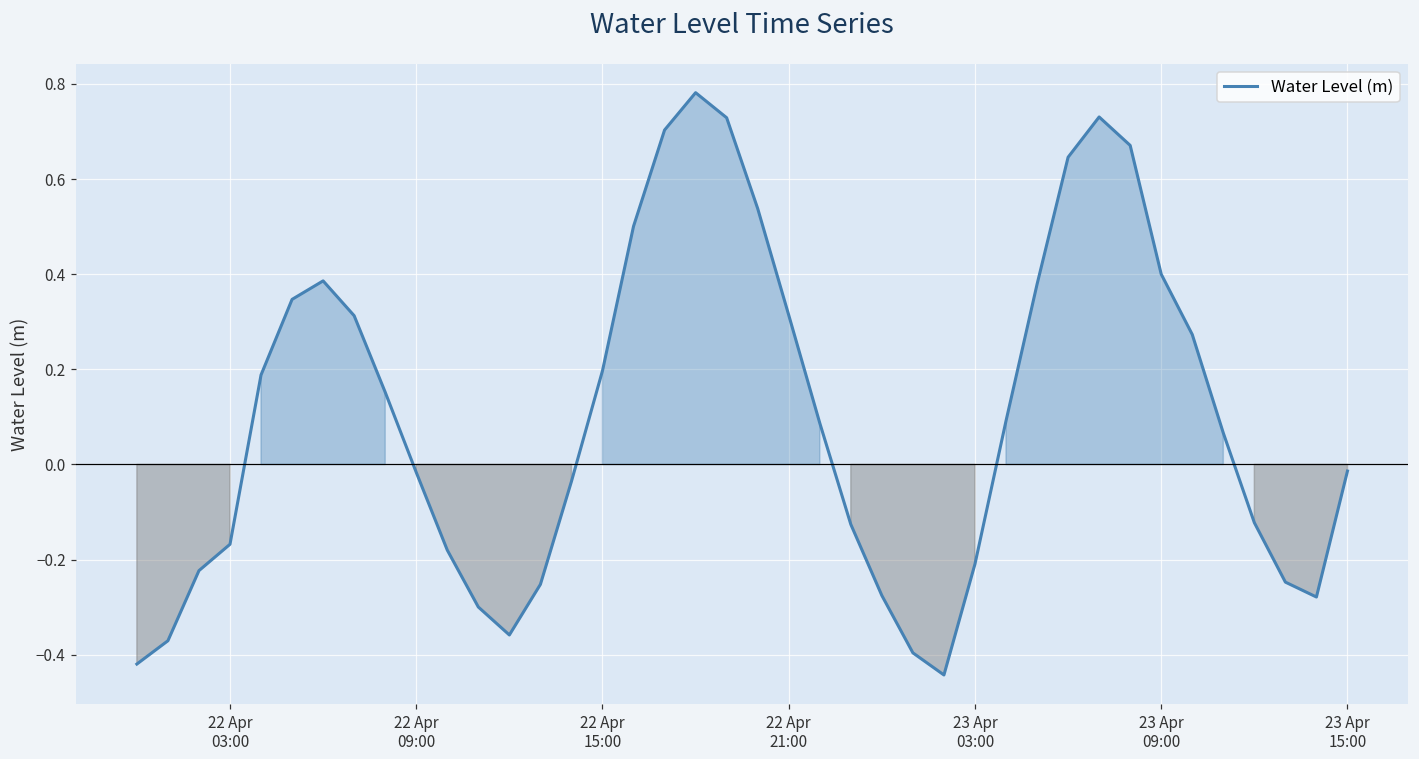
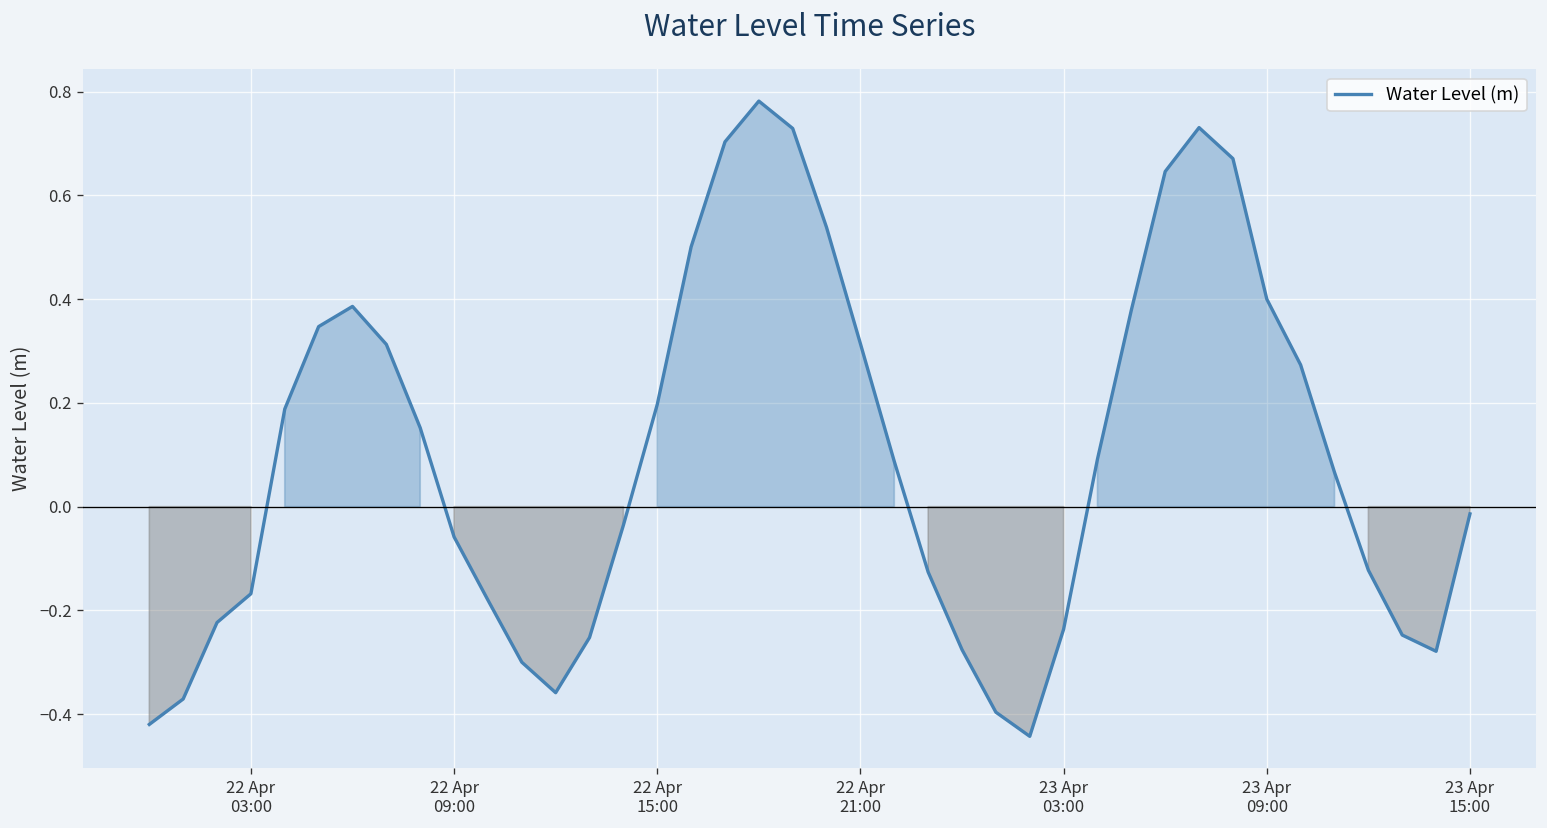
  {
    "22 Apr 03:00": -0.17,
-   "22 Apr 09:00": -0.02,
+   "22 Apr 09:00": -0.06,
    "22 Apr 15:00": 0.20,
    "22 Apr 21:00": 0.31,
-   "23 Apr 03:00": -0.21,
+   "23 Apr 03:00": -0.24,
    "23 Apr 09:00": 0.40,
    "23 Apr 15:00": -0.01
  }
